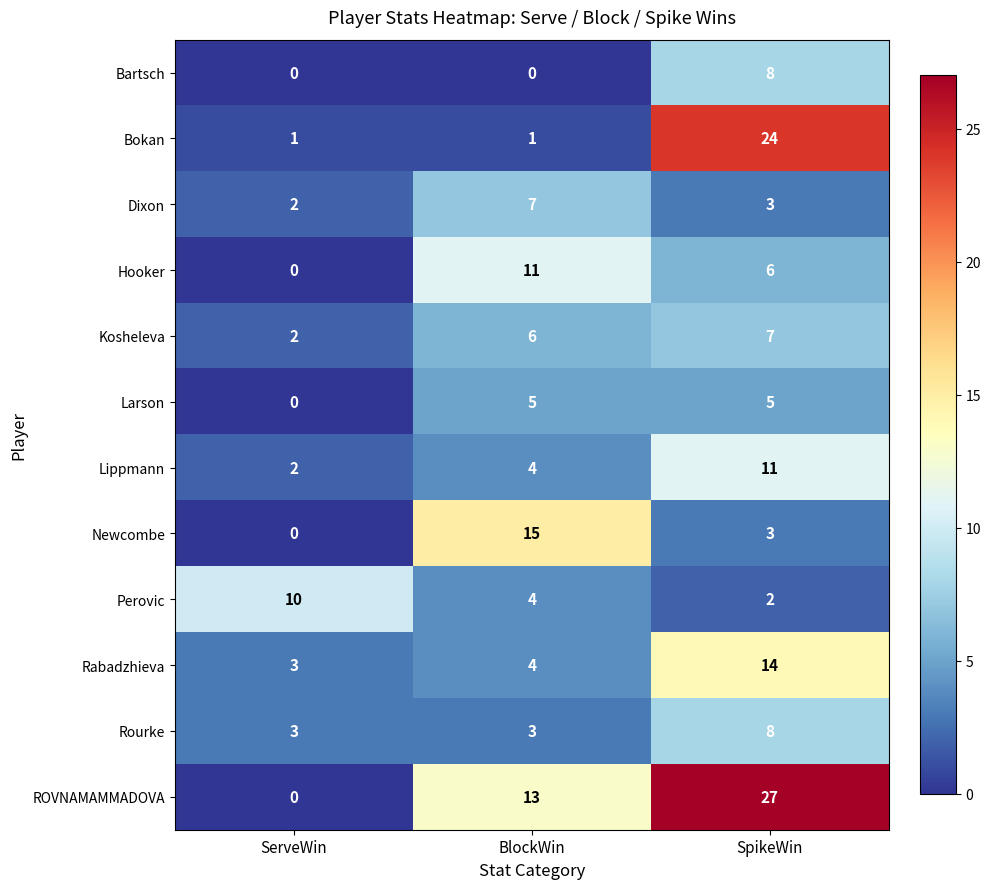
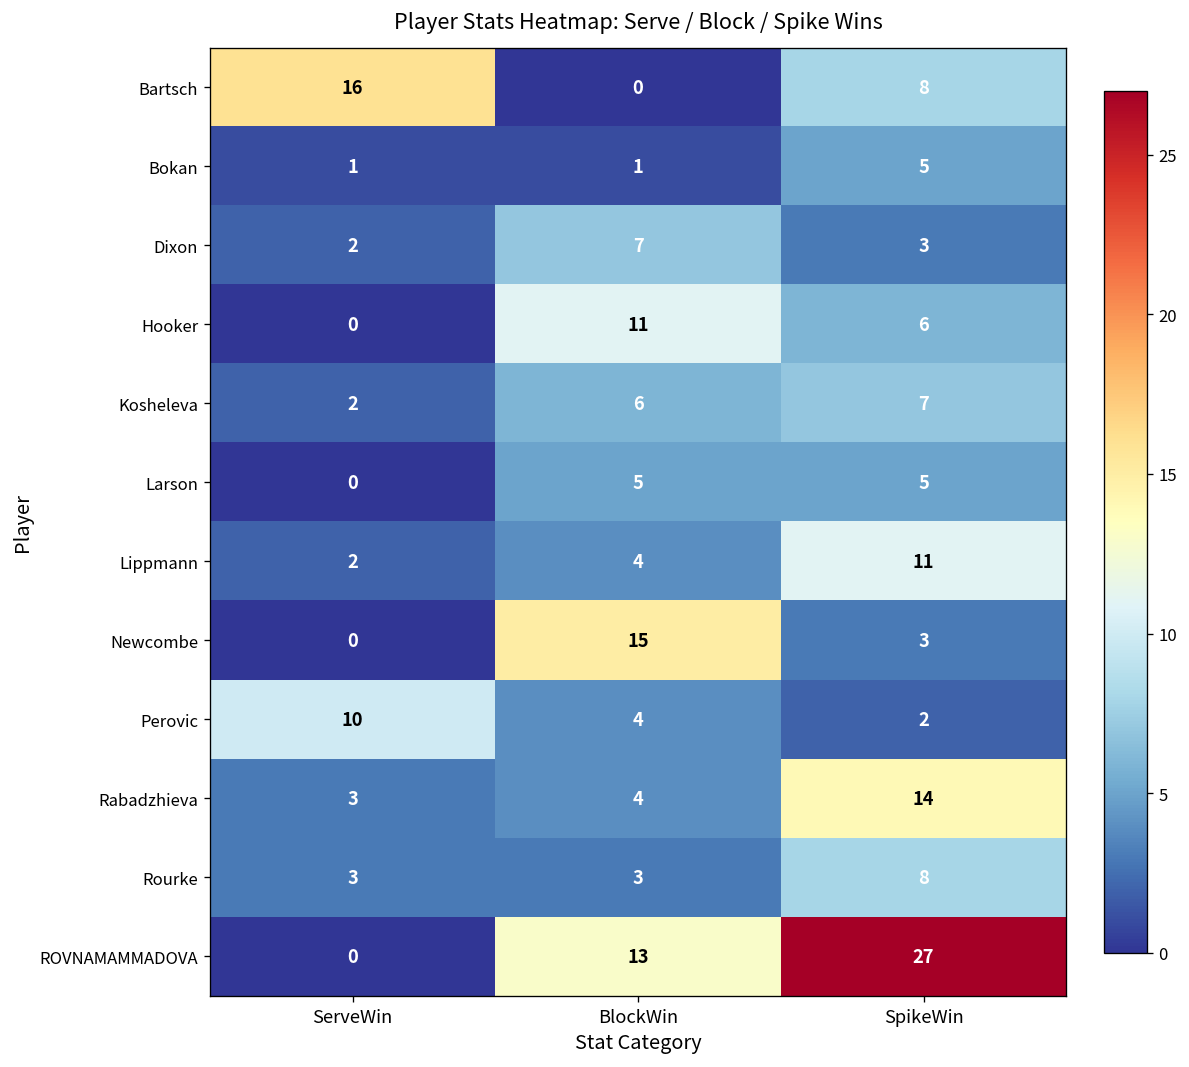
  {
    "Bartsch": {
-     "ServeWin": 0,
+     "ServeWin": 16,
      "BlockWin": 0,
      "SpikeWin": 8
    },
    "Bokan": {
      "ServeWin": 1,
      "BlockWin": 1,
-     "SpikeWin": 24
+     "SpikeWin": 5
    },
    "Dixon": {
      "ServeWin": 2,
      "BlockWin": 7,
      "SpikeWin": 3
    },
    "Hooker": {
      "ServeWin": 0,
      "BlockWin": 11,
      "SpikeWin": 6
    },
    "Kosheleva": {
      "ServeWin": 2,
      "BlockWin": 6,
      "SpikeWin": 7
    },
    "Larson": {
      "ServeWin": 0,
      "BlockWin": 5,
      "SpikeWin": 5
    },
    "Lippmann": {
      "ServeWin": 2,
      "BlockWin": 4,
      "SpikeWin": 11
    },
    "Newcombe": {
      "ServeWin": 0,
      "BlockWin": 15,
      "SpikeWin": 3
    },
    "Perovic": {
      "ServeWin": 10,
      "BlockWin": 4,
      "SpikeWin": 2
    },
    "Rabadzhieva": {
      "ServeWin": 3,
      "BlockWin": 4,
      "SpikeWin": 14
    },
    "Rourke": {
      "ServeWin": 3,
      "BlockWin": 3,
      "SpikeWin": 8
    },
    "ROVNAMAMMADOVA": {
      "ServeWin": 0,
      "BlockWin": 13,
      "SpikeWin": 27
    }
  }
